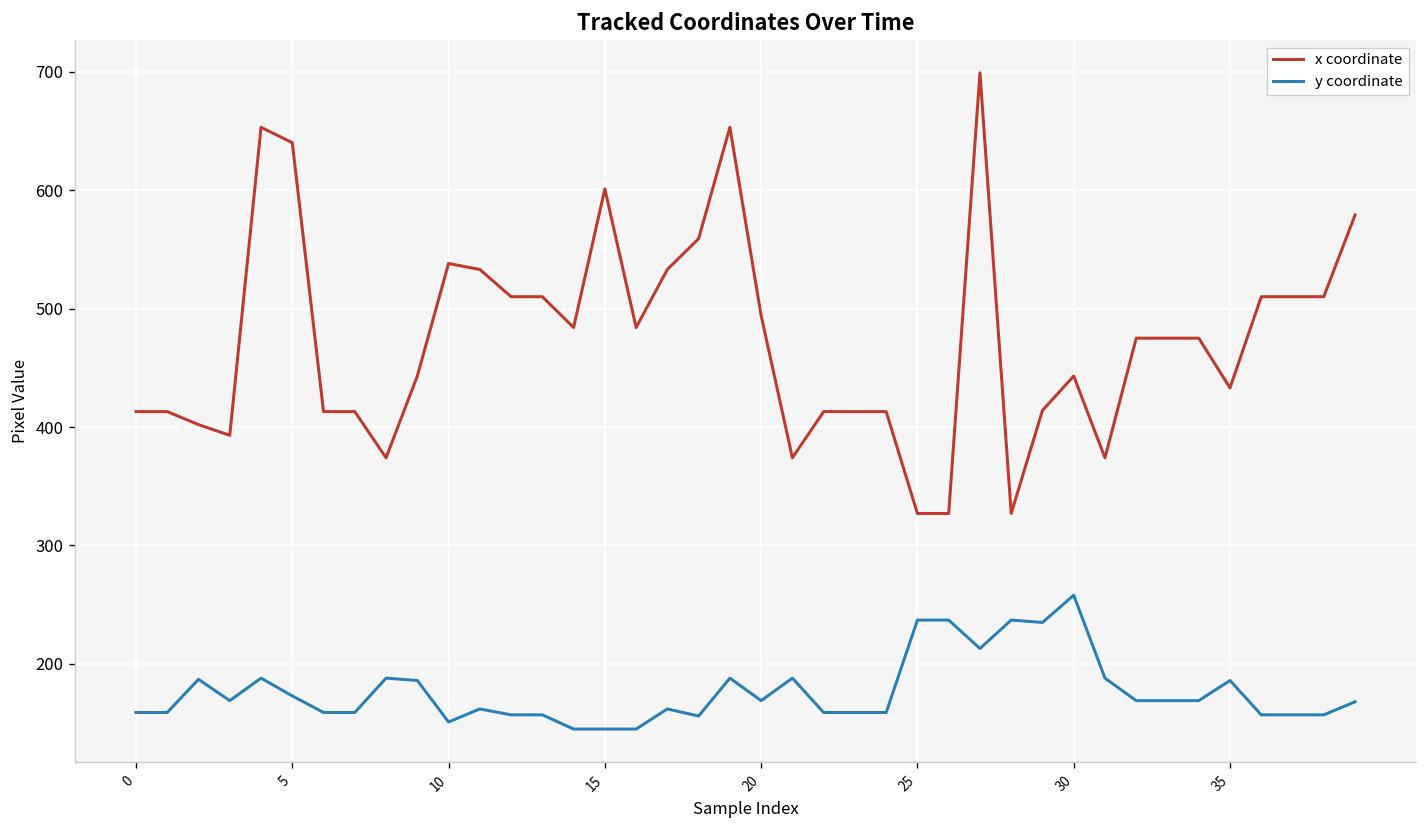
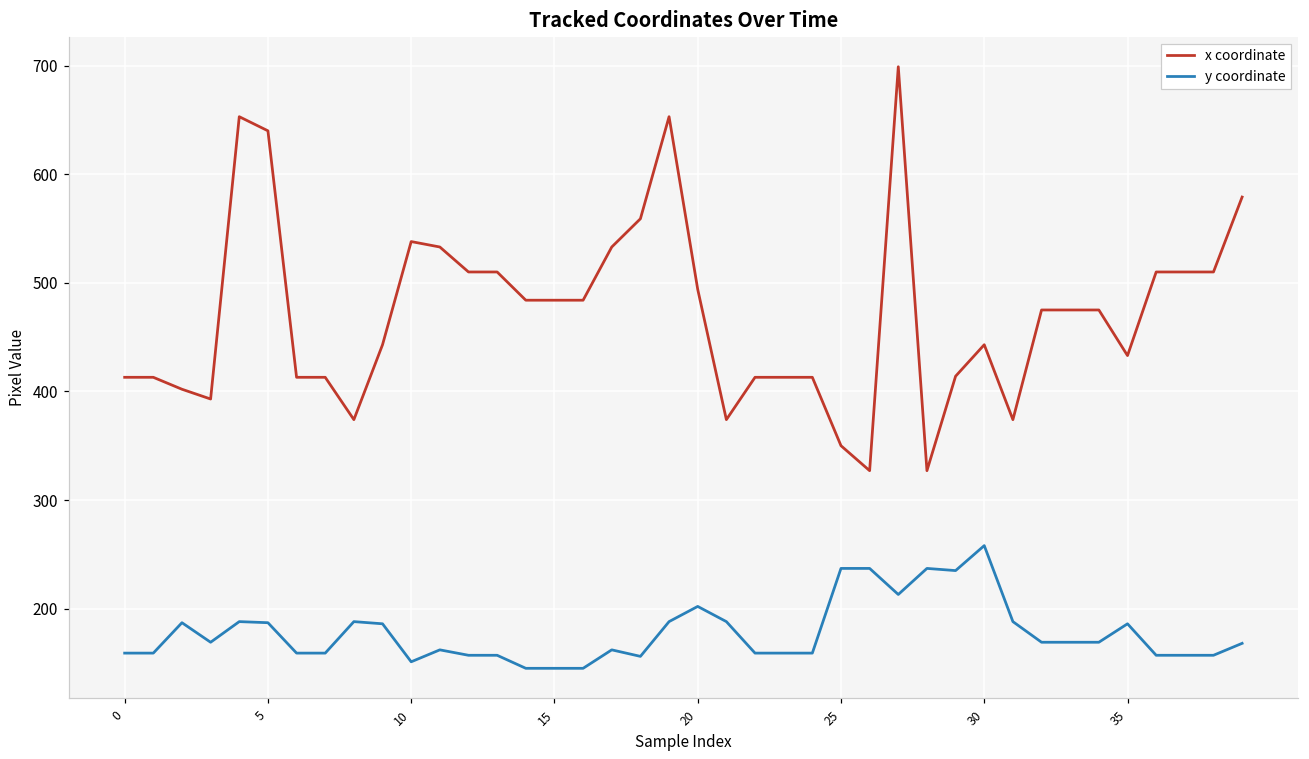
  {
    "x coordinate": {
      "0": 410,
      "5": 640,
      "10": 540,
-     "15": 600,
+     "15": 480,
      "20": 490,
-     "25": 330,
+     "25": 350,
      "30": 440,
      "35": 430
    },
    "y coordinate": {
      "0": 160,
-     "5": 170,
+     "5": 190,
      "10": 150,
      "15": 150,
-     "20": 170,
+     "20": 200,
      "25": 240,
      "30": 260,
      "35": 190
    }
  }
